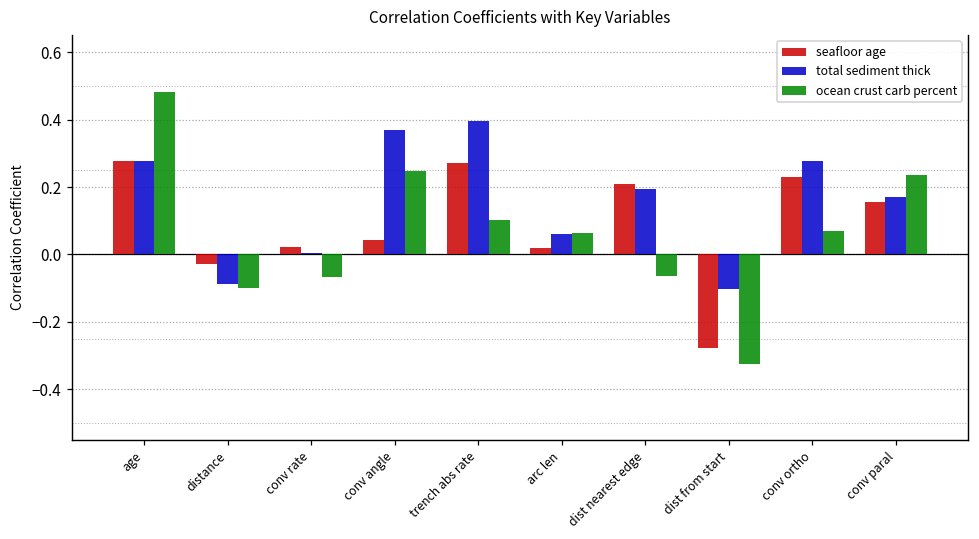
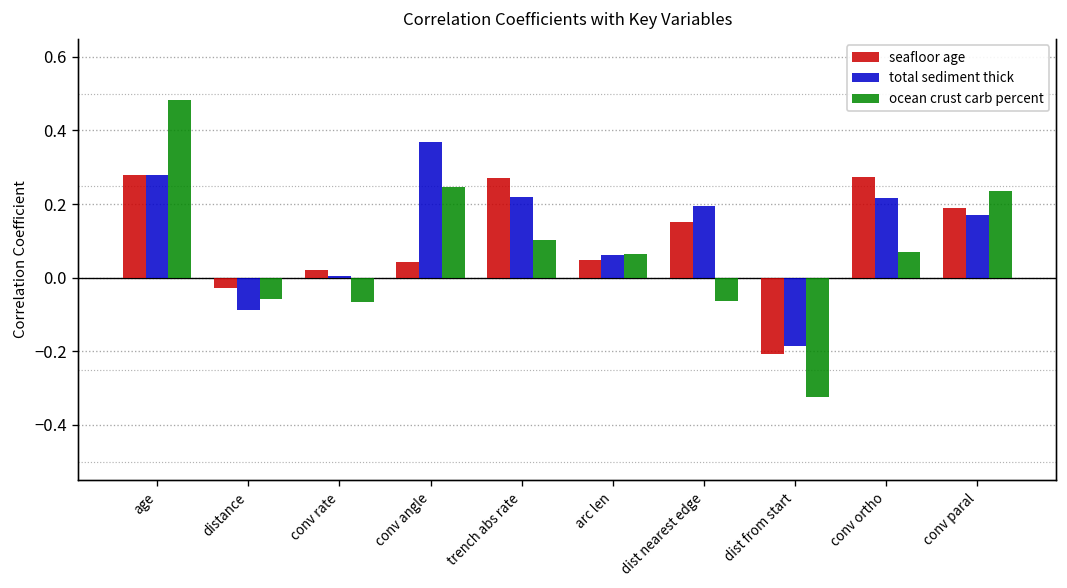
  {
    "seafloor age": {
      "age": 0.28,
      "distance": -0.03,
      "conv rate": 0.02,
      "conv angle": 0.04,
      "trench abs rate": 0.27,
-     "arc len": 0.02,
-     "dist nearest edge": 0.21,
-     "dist from start": -0.28,
-     "conv ortho": 0.23,
-     "conv paral": 0.16
+     "arc len": 0.05,
+     "dist nearest edge": 0.15,
+     "dist from start": -0.21,
+     "conv ortho": 0.27,
+     "conv paral": 0.19
    },
    "total sediment thick": {
      "age": 0.28,
      "distance": -0.09,
      "conv angle": 0.37,
-     "trench abs rate": 0.40,
+     "trench abs rate": 0.22,
      "arc len": 0.06,
      "dist nearest edge": 0.20,
-     "dist from start": -0.10,
-     "conv ortho": 0.28,
+     "dist from start": -0.19,
+     "conv ortho": 0.22,
      "conv paral": 0.17
    },
    "ocean crust carb percent": {
      "age": 0.48,
-     "distance": -0.10,
+     "distance": -0.06,
      "conv rate": -0.07,
      "conv angle": 0.25,
      "trench abs rate": 0.10,
      "arc len": 0.06,
      "dist nearest edge": -0.06,
      "dist from start": -0.32,
      "conv ortho": 0.07,
      "conv paral": 0.24
    }
  }
